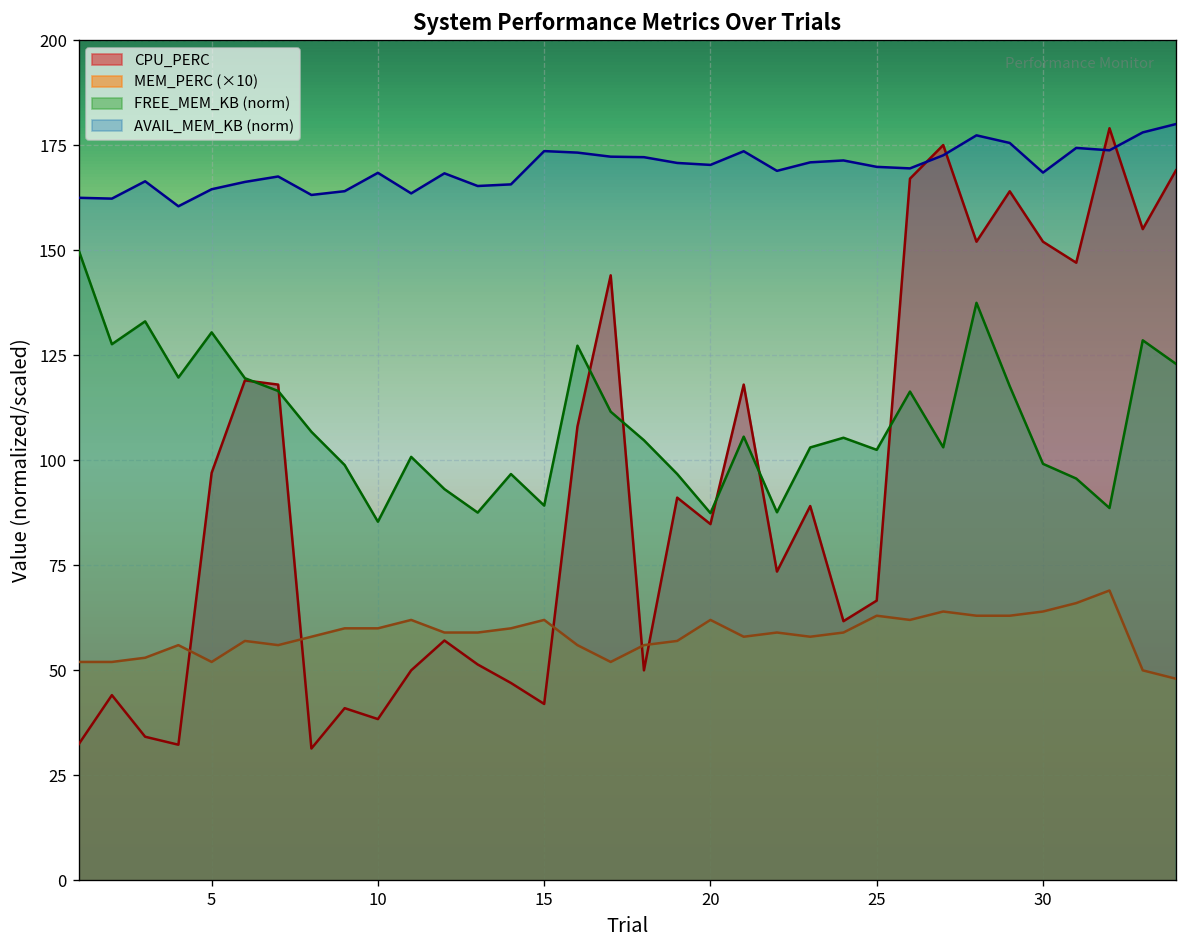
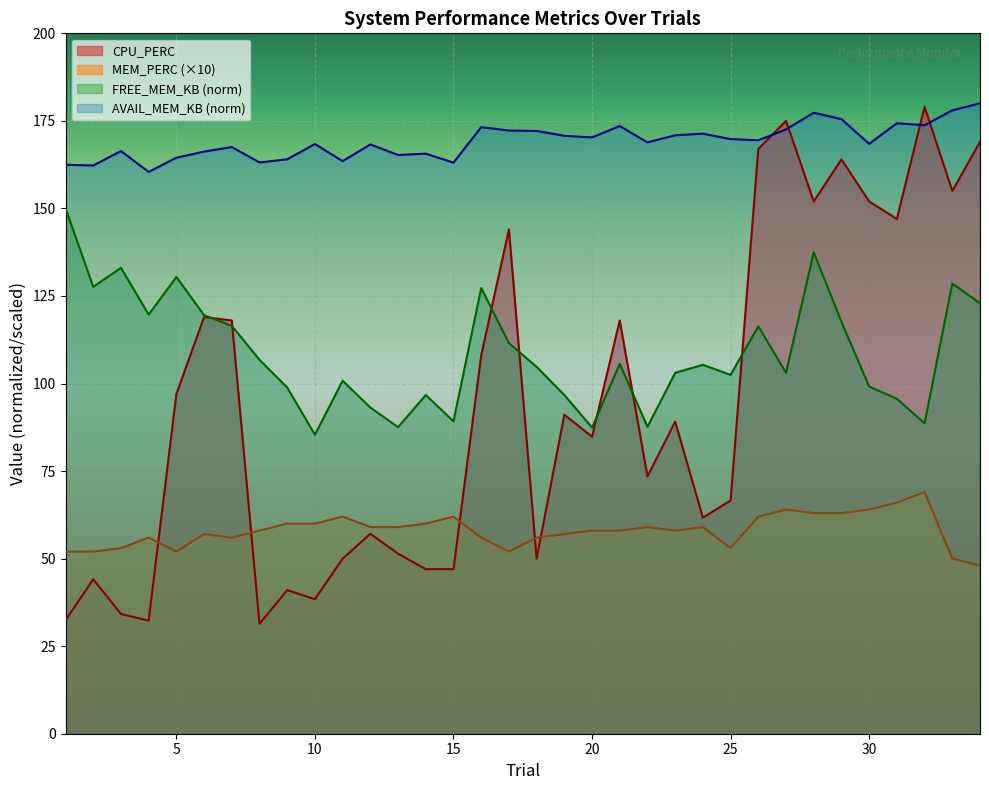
  {
    "CPU_PERC": {
      "5": 97,
      "10": 38,
-     "15": 42,
+     "15": 47,
      "20": 85,
      "25": 67,
      "30": 152
    },
    "MEM_PERC (×10)": {
      "5": 52,
      "10": 60,
      "15": 62,
-     "20": 62,
-     "25": 63,
+     "20": 58,
+     "25": 53,
      "30": 64
    },
    "FREE_MEM_KB (norm)": {
      "5": 130,
      "10": 85,
      "15": 89,
      "20": 87,
      "25": 102,
      "30": 99
    },
    "AVAIL_MEM_KB (norm)": {
      "5": 164,
      "10": 168,
-     "15": 174,
+     "15": 163,
      "20": 170,
      "25": 170,
      "30": 168
    }
  }
